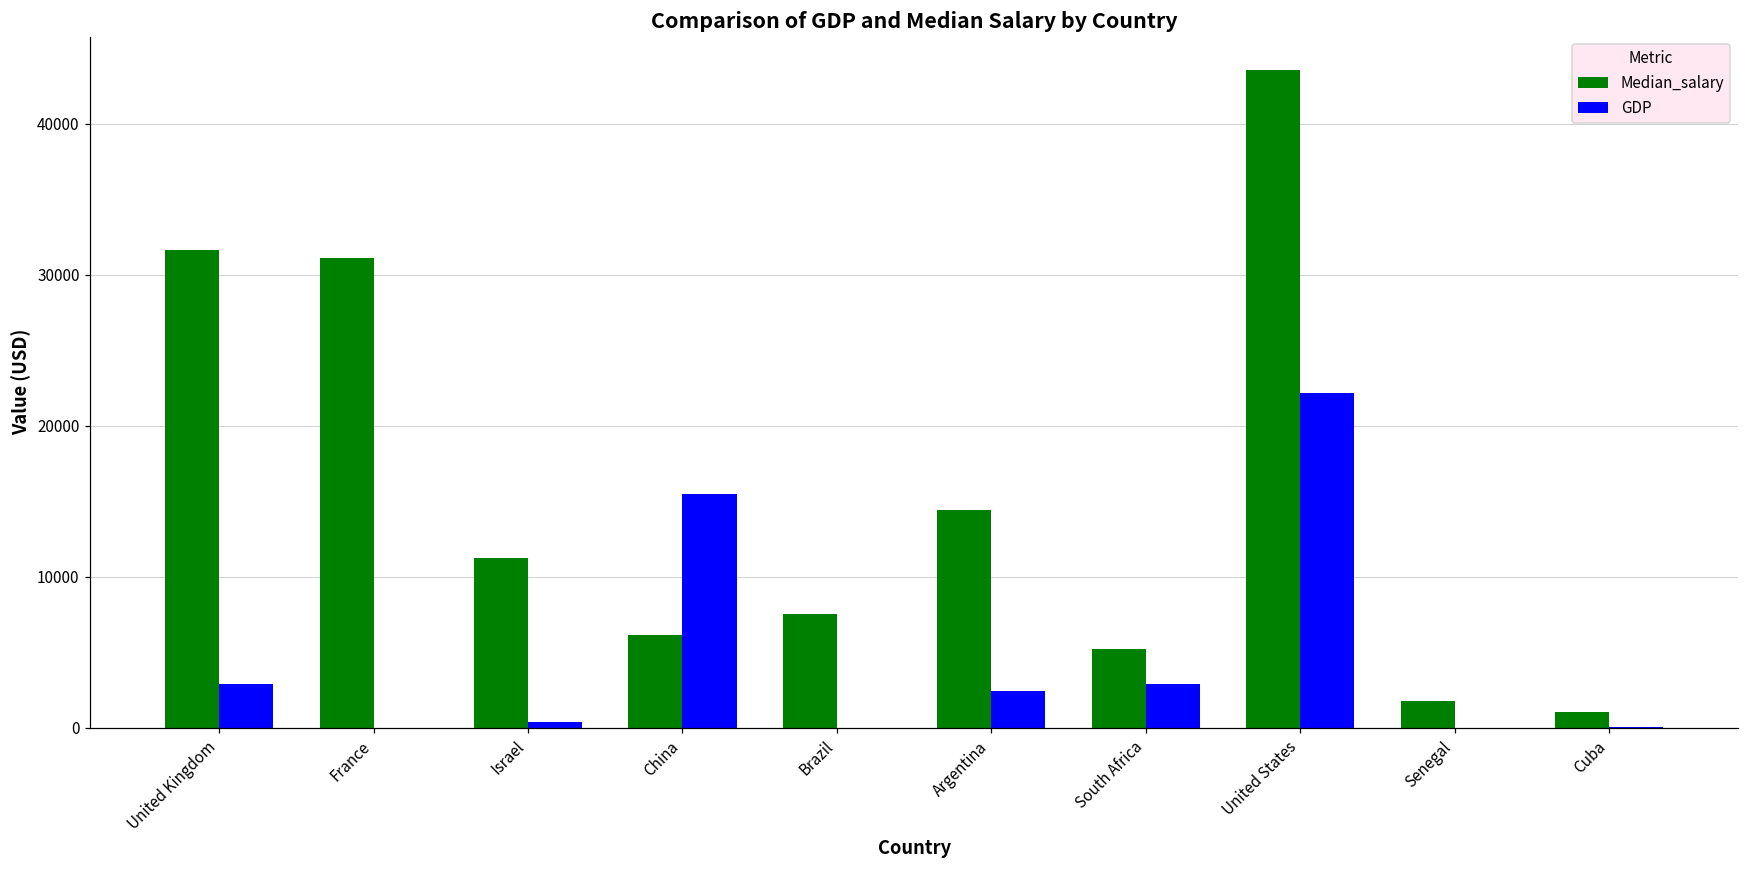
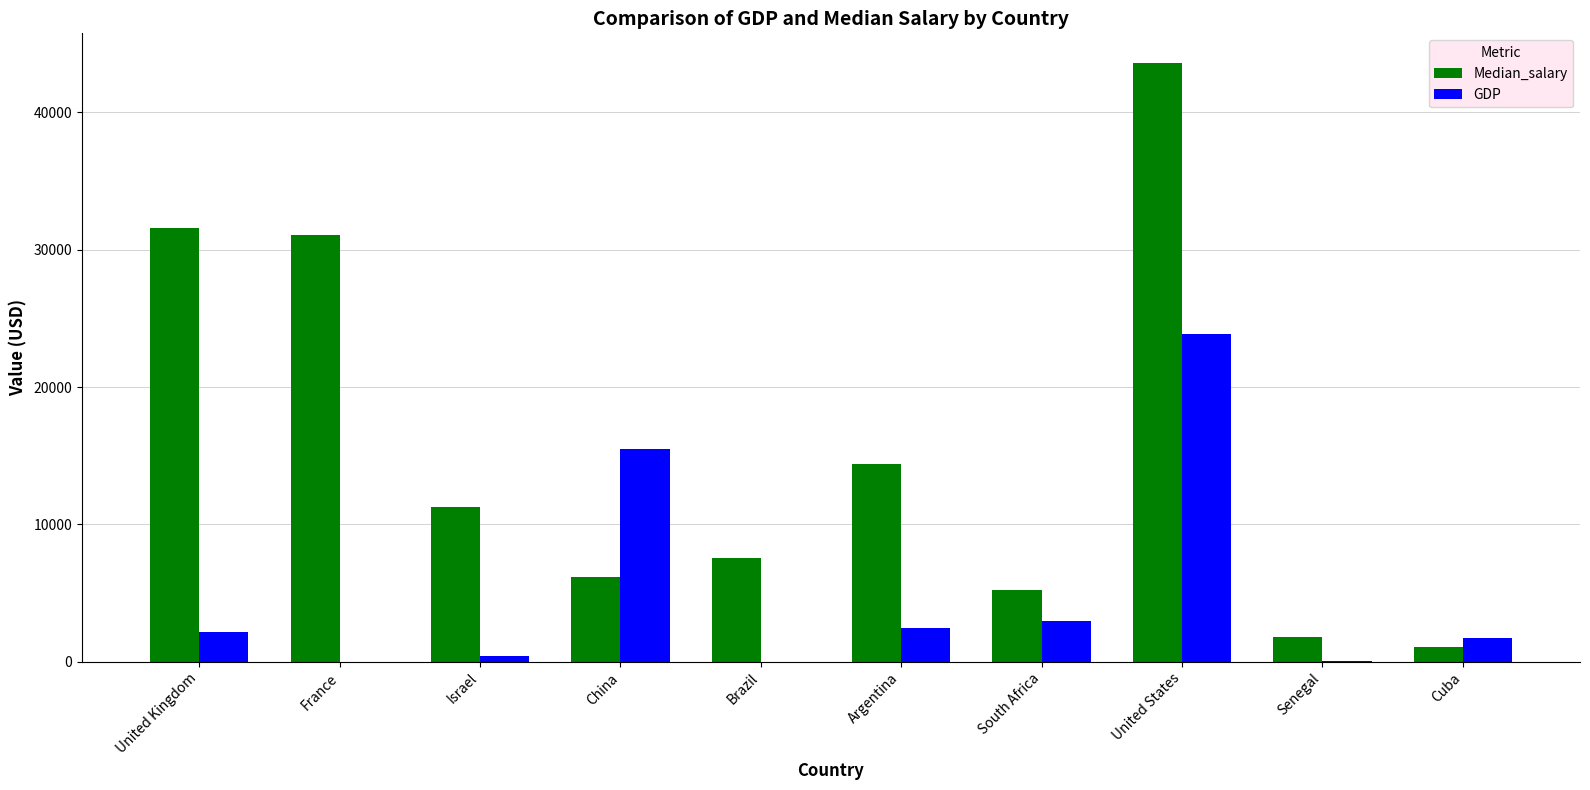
  {
    "Median_salary": {
      "United Kingdom": 31600,
      "France": 31100,
      "Israel": 11300,
      "China": 6200,
      "Brazil": 7500,
      "Argentina": 14400,
      "South Africa": 5200,
      "United States": 43600,
      "Senegal": 1800,
      "Cuba": 1100
    },
    "GDP": {
-     "United Kingdom": 2900,
+     "United Kingdom": 2100,
      "France": 0,
      "Israel": 400,
      "China": 15500,
      "Brazil": 0,
      "Argentina": 2400,
      "South Africa": 2900,
-     "United States": 22200,
-     "Cuba": 100
+     "United States": 23900,
+     "Cuba": 1700
    }
  }
